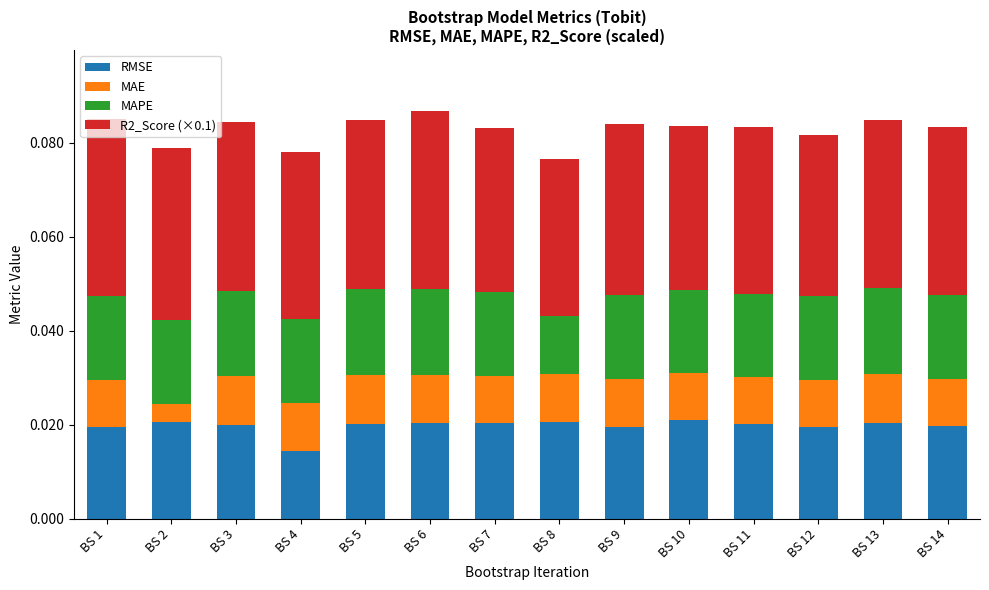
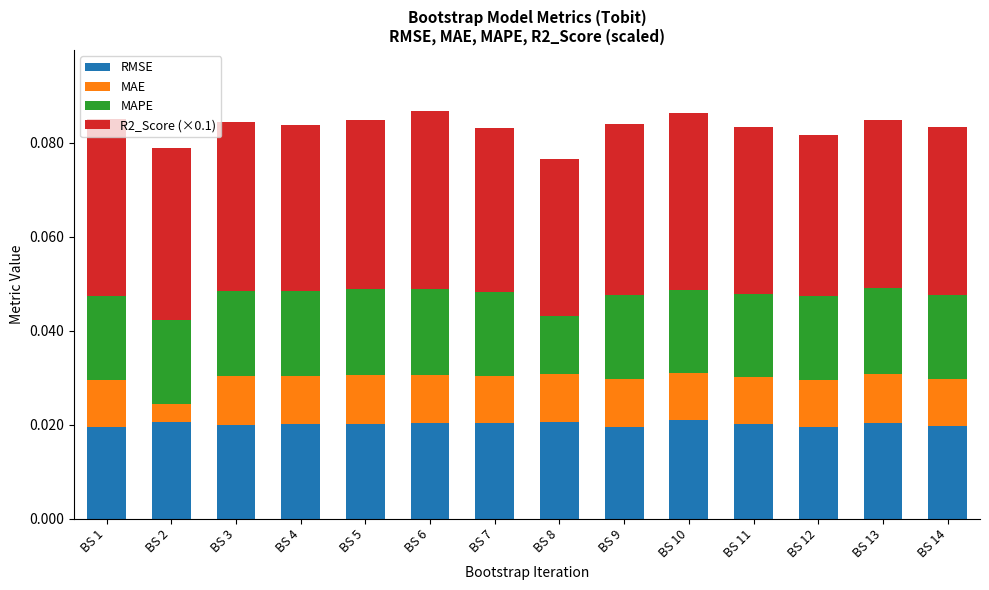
  {
    "RMSE": {
      "BS 1": 0.019,
      "BS 2": 0.021,
      "BS 3": 0.020,
-     "BS 4": 0.014,
+     "BS 4": 0.020,
      "BS 5": 0.020,
      "BS 6": 0.020,
      "BS 7": 0.020,
      "BS 8": 0.020,
      "BS 9": 0.019,
      "BS 10": 0.021,
      "BS 11": 0.020,
      "BS 12": 0.019,
      "BS 13": 0.020,
      "BS 14": 0.020
    },
    "MAE": {
      "BS 1": 0.010,
      "BS 2": 0.004,
      "BS 3": 0.010,
      "BS 4": 0.010,
      "BS 5": 0.010,
      "BS 6": 0.010,
      "BS 7": 0.010,
      "BS 8": 0.010,
      "BS 9": 0.010,
      "BS 10": 0.010,
      "BS 11": 0.010,
      "BS 12": 0.010,
      "BS 13": 0.010,
      "BS 14": 0.010
    },
    "MAPE": {
      "BS 1": 0.018,
      "BS 2": 0.018,
      "BS 3": 0.018,
      "BS 4": 0.018,
      "BS 5": 0.018,
      "BS 6": 0.018,
      "BS 7": 0.018,
      "BS 8": 0.012,
      "BS 9": 0.018,
      "BS 10": 0.018,
      "BS 11": 0.018,
      "BS 12": 0.018,
      "BS 13": 0.018,
      "BS 14": 0.018
    },
    "R2_Score (×0.1)": {
      "BS 2": 0.037,
      "BS 3": 0.036,
      "BS 4": 0.035,
      "BS 5": 0.036,
      "BS 6": 0.038,
      "BS 7": 0.035,
      "BS 8": 0.033,
      "BS 9": 0.036,
-     "BS 10": 0.035,
+     "BS 10": 0.038,
      "BS 11": 0.036,
      "BS 12": 0.034,
      "BS 13": 0.036,
      "BS 14": 0.036
    }
  }
